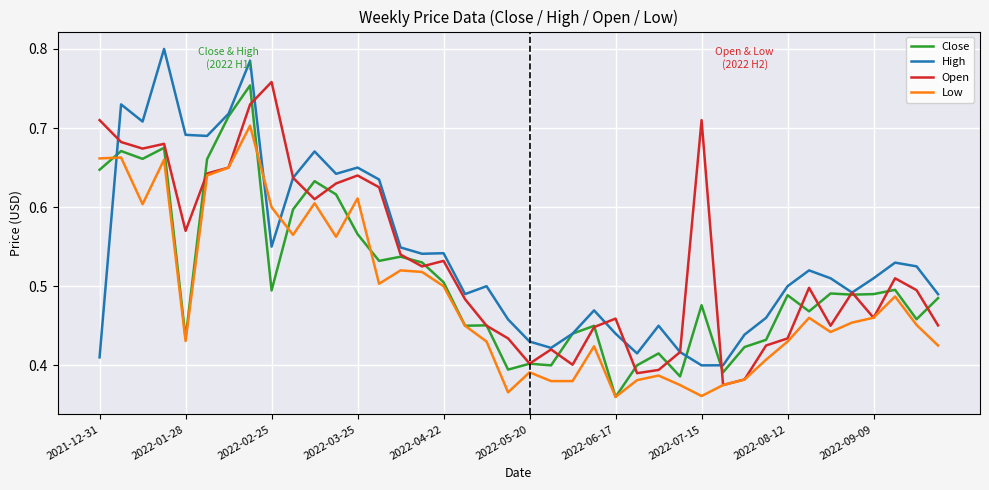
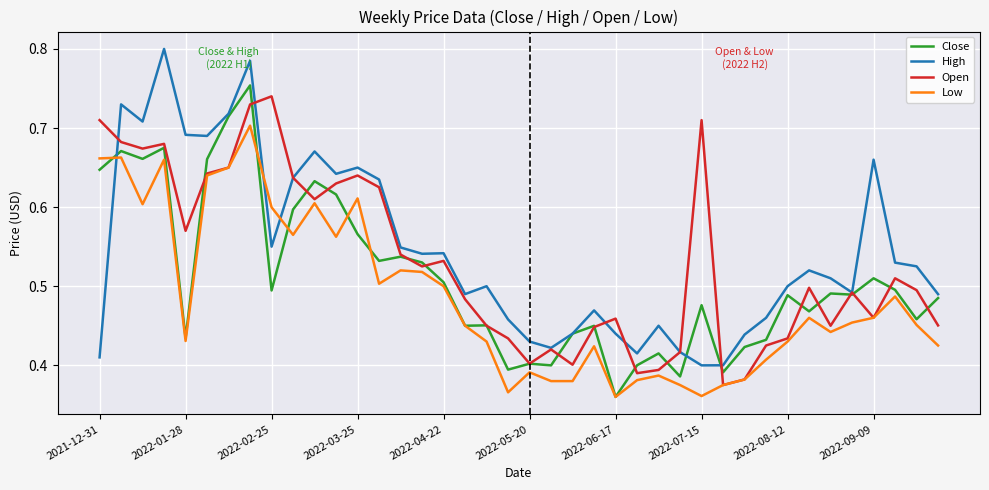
  {
    "Close": {
      "2021-12-31": 0.65,
      "2022-01-28": 0.43,
      "2022-02-25": 0.49,
      "2022-03-25": 0.57,
      "2022-04-22": 0.51,
      "2022-07-15": 0.48,
      "2022-08-12": 0.49,
-     "2022-09-09": 0.49
+     "2022-09-09": 0.51
    },
    "High": {
      "2021-12-31": 0.41,
      "2022-01-28": 0.69,
      "2022-02-25": 0.55,
      "2022-03-25": 0.65,
      "2022-04-22": 0.54,
      "2022-05-20": 0.43,
      "2022-06-17": 0.44,
      "2022-07-15": 0.40,
      "2022-08-12": 0.50,
-     "2022-09-09": 0.51
+     "2022-09-09": 0.66
    },
    "Open": {
      "2021-12-31": 0.71,
      "2022-01-28": 0.57,
-     "2022-02-25": 0.76,
+     "2022-02-25": 0.74,
      "2022-03-25": 0.64,
      "2022-04-22": 0.53,
      "2022-06-17": 0.46,
      "2022-07-15": 0.71,
      "2022-08-12": 0.43
    },
    "Low": {
      "2021-12-31": 0.66,
      "2022-01-28": 0.43,
      "2022-02-25": 0.60,
      "2022-03-25": 0.61,
      "2022-04-22": 0.50,
      "2022-05-20": 0.39,
      "2022-07-15": 0.36,
      "2022-08-12": 0.43
    }
  }
